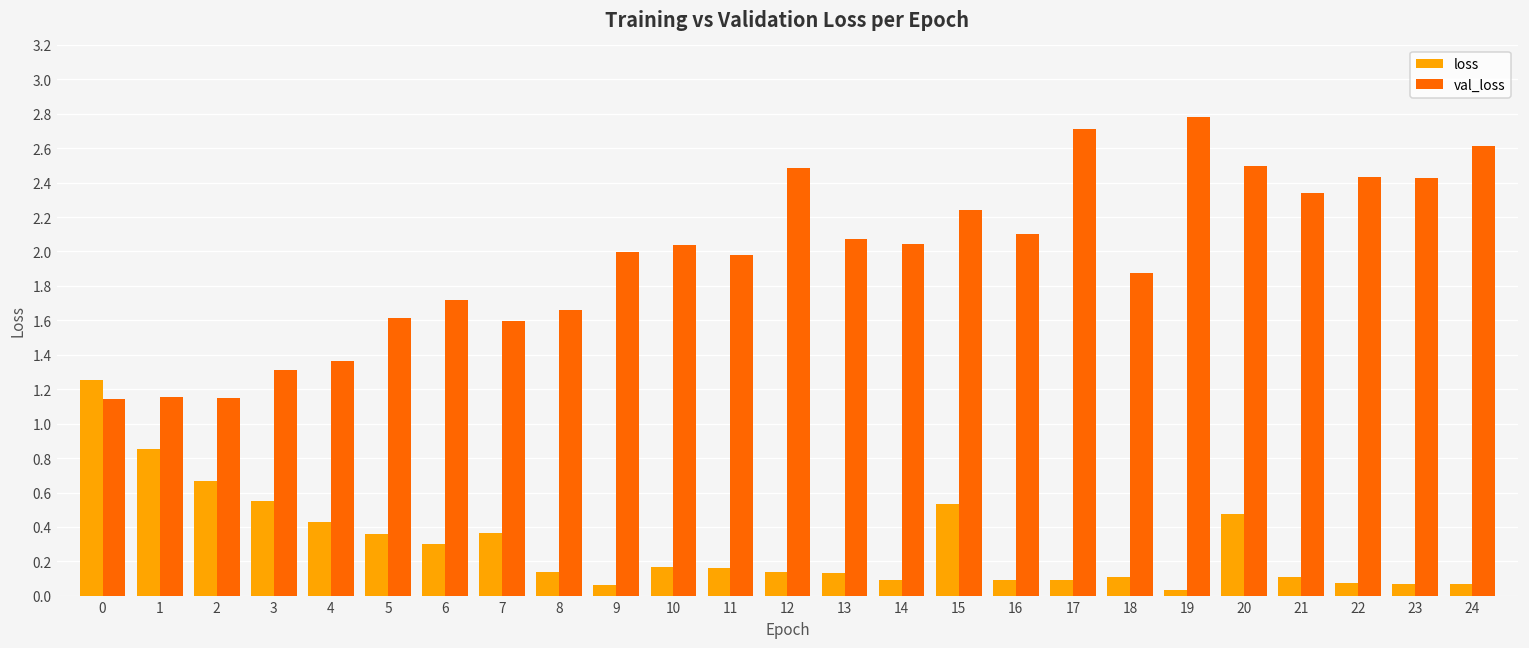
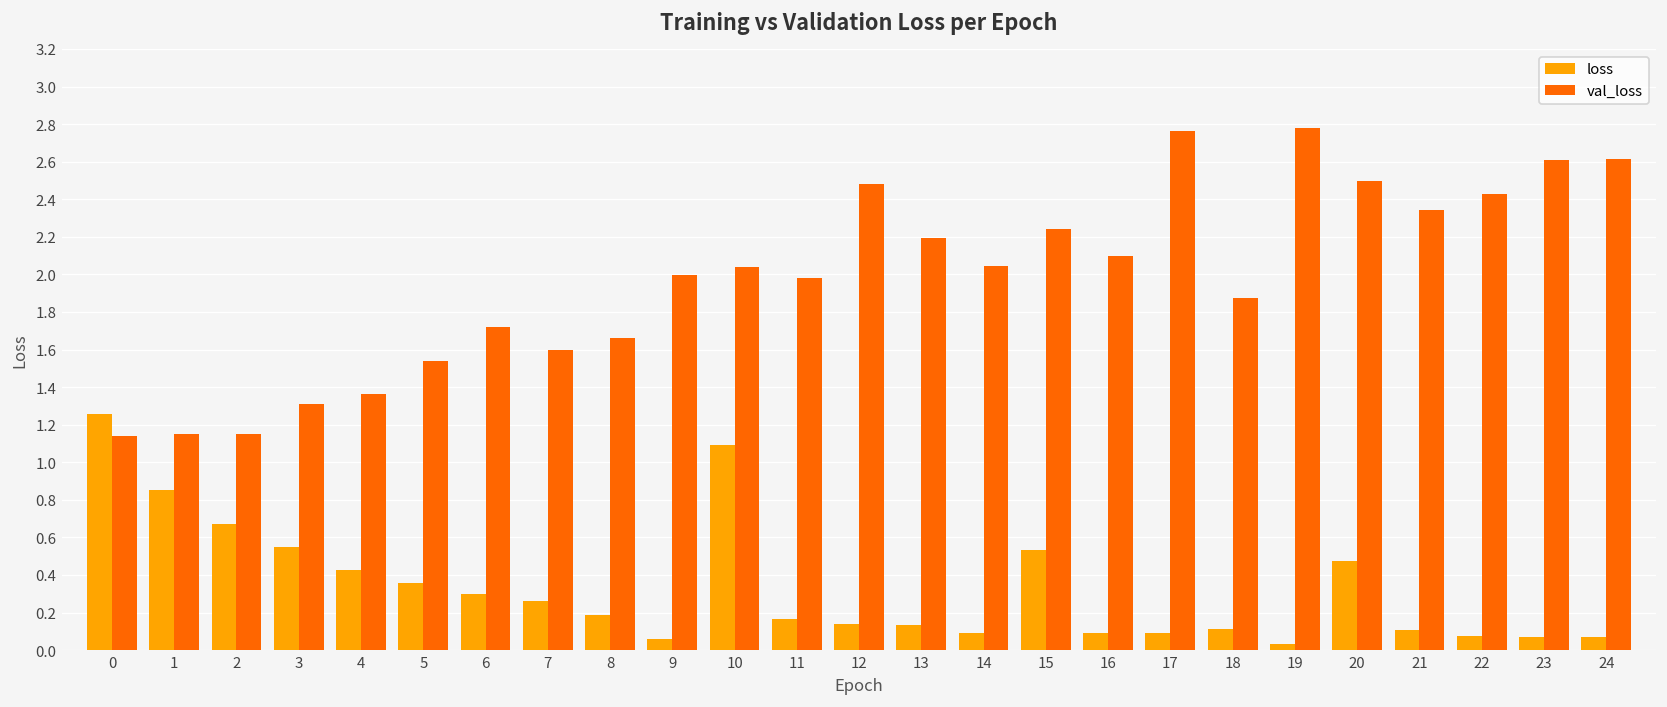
  {
    "loss": {
      "0": 1.26,
      "1": 0.85,
      "2": 0.67,
      "3": 0.55,
      "4": 0.43,
      "5": 0.36,
      "6": 0.30,
-     "7": 0.36,
-     "8": 0.14,
+     "7": 0.26,
+     "8": 0.19,
      "9": 0.06,
-     "10": 0.17,
+     "10": 1.09,
      "11": 0.16,
      "12": 0.14,
      "13": 0.13,
      "14": 0.09,
      "15": 0.53,
      "16": 0.09,
      "17": 0.09,
      "18": 0.11,
      "19": 0.03,
      "20": 0.48,
      "21": 0.11,
      "22": 0.07,
      "23": 0.07,
      "24": 0.07
    },
    "val_loss": {
      "0": 1.14,
      "1": 1.15,
      "2": 1.15,
      "3": 1.31,
      "4": 1.36,
-     "5": 1.61,
+     "5": 1.54,
      "6": 1.72,
      "7": 1.60,
      "8": 1.66,
      "9": 2.00,
      "10": 2.04,
      "11": 1.98,
      "12": 2.48,
-     "13": 2.07,
+     "13": 2.20,
      "14": 2.04,
      "15": 2.24,
      "16": 2.10,
-     "17": 2.71,
+     "17": 2.77,
      "18": 1.87,
      "19": 2.78,
      "20": 2.50,
      "21": 2.34,
      "22": 2.43,
-     "23": 2.43,
+     "23": 2.61,
      "24": 2.61
    }
  }
